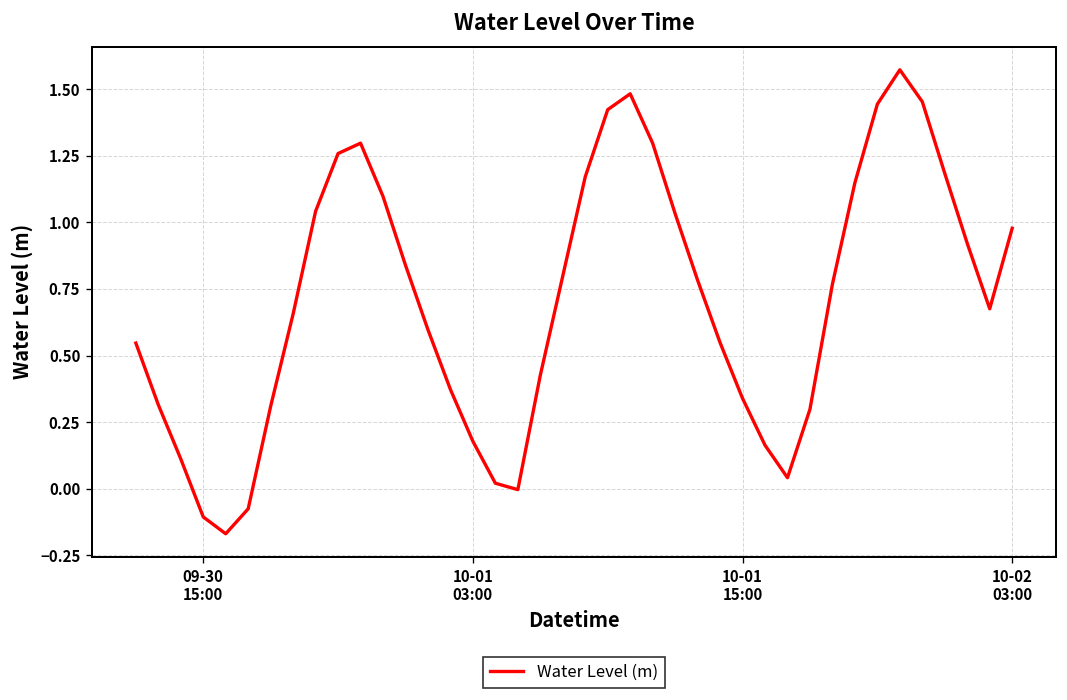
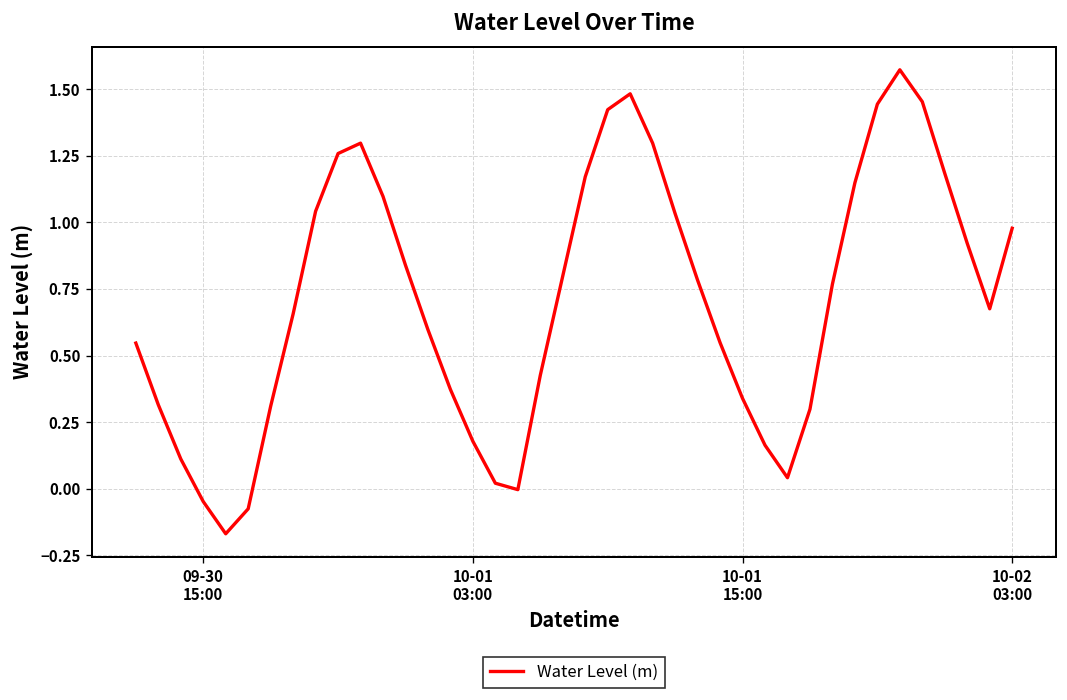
  {
-   "09-30 15:00": -0.11,
+   "09-30 15:00": -0.05,
    "10-01 03:00": 0.18,
    "10-01 15:00": 0.34,
    "10-02 03:00": 0.98
  }
